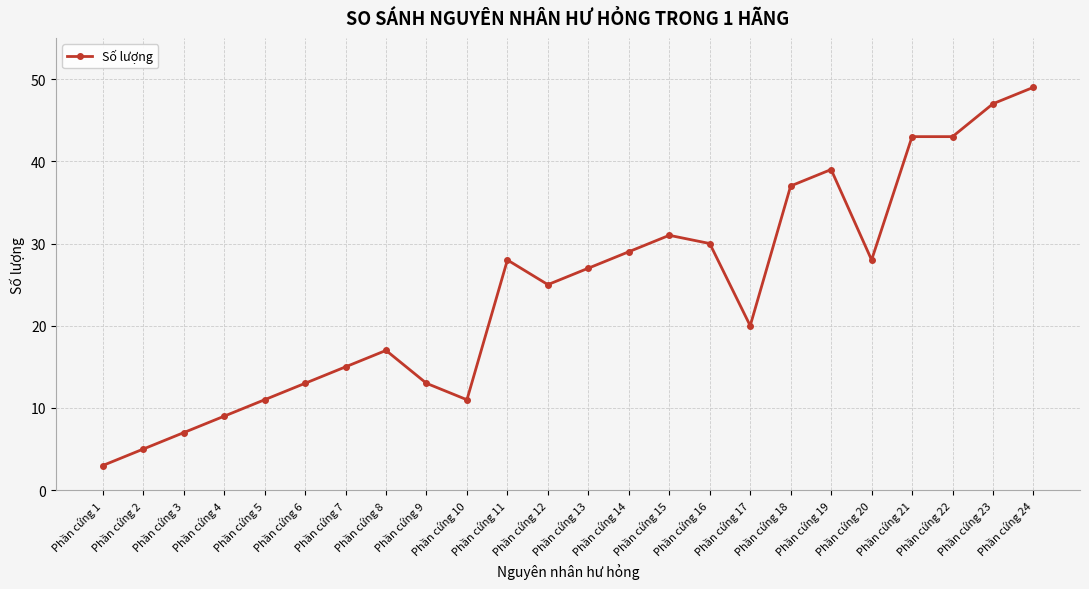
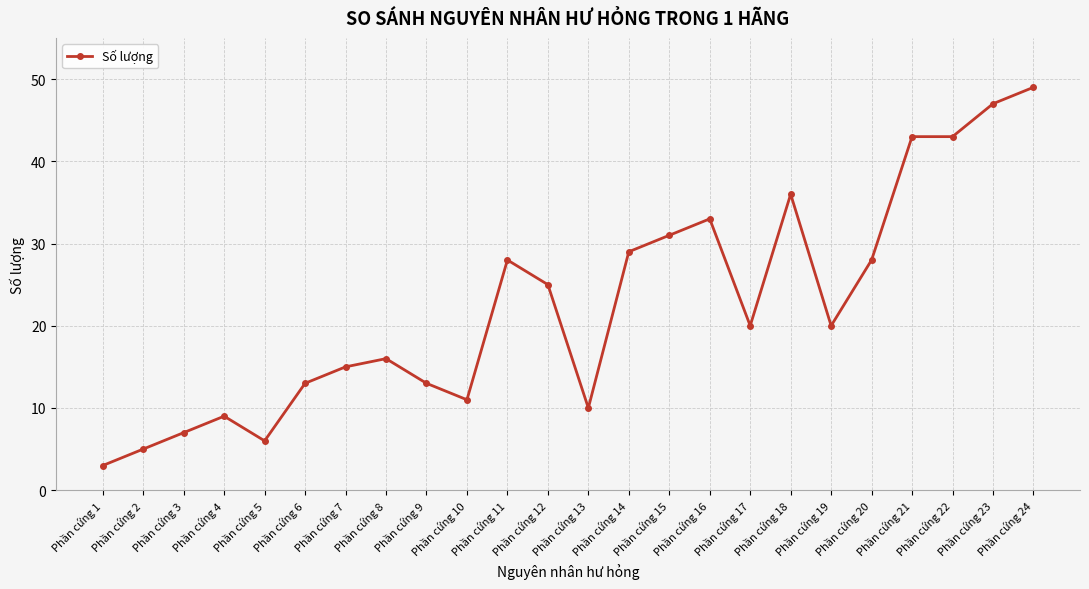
  {
    "Phần cứng 1": 3,
    "Phần cứng 2": 5,
    "Phần cứng 3": 7,
    "Phần cứng 4": 9,
-   "Phần cứng 5": 11,
+   "Phần cứng 5": 6,
    "Phần cứng 6": 13,
    "Phần cứng 7": 15,
-   "Phần cứng 8": 17,
+   "Phần cứng 8": 16,
    "Phần cứng 9": 13,
    "Phần cứng 10": 11,
    "Phần cứng 11": 28,
    "Phần cứng 12": 25,
-   "Phần cứng 13": 27,
+   "Phần cứng 13": 10,
    "Phần cứng 14": 29,
    "Phần cứng 15": 31,
-   "Phần cứng 16": 30,
+   "Phần cứng 16": 33,
    "Phần cứng 17": 20,
-   "Phần cứng 18": 37,
-   "Phần cứng 19": 39,
+   "Phần cứng 18": 36,
+   "Phần cứng 19": 20,
    "Phần cứng 20": 28,
    "Phần cứng 21": 43,
    "Phần cứng 22": 43,
    "Phần cứng 23": 47,
    "Phần cứng 24": 49
  }
